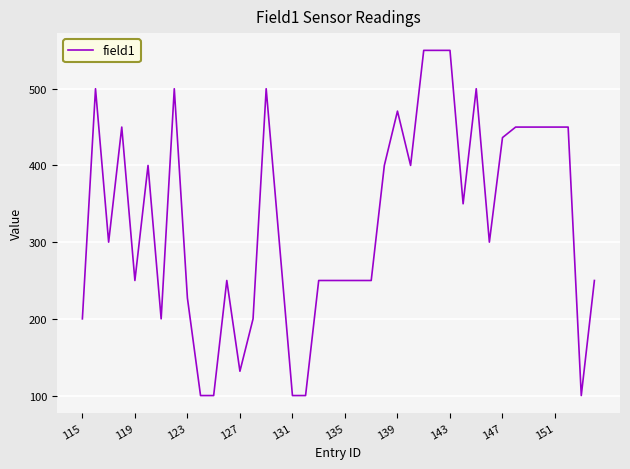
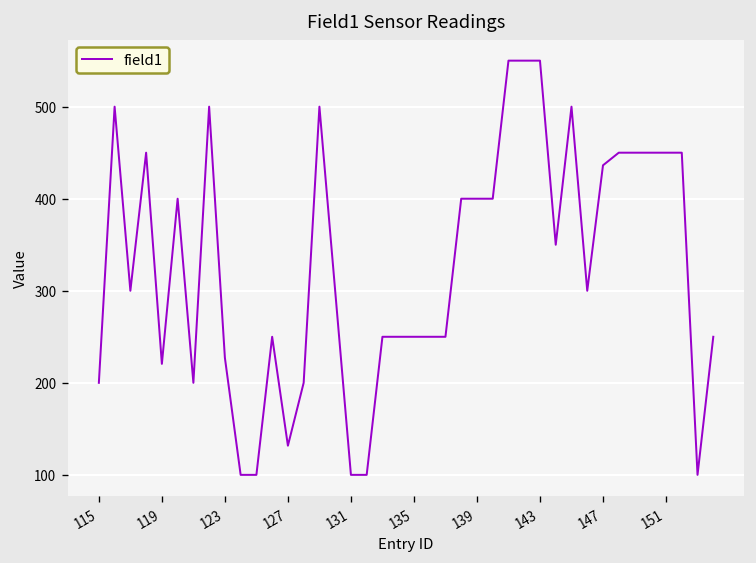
  {
    "115": 200,
-   "119": 250,
+   "119": 220,
    "123": 230,
    "127": 130,
    "131": 100,
    "135": 250,
-   "139": 470,
+   "139": 400,
    "143": 550,
    "147": 440,
    "151": 450
  }
